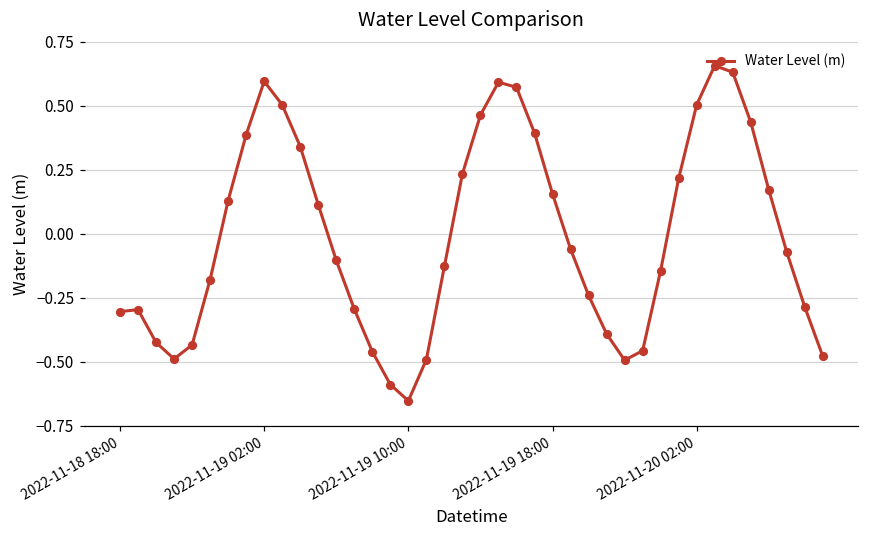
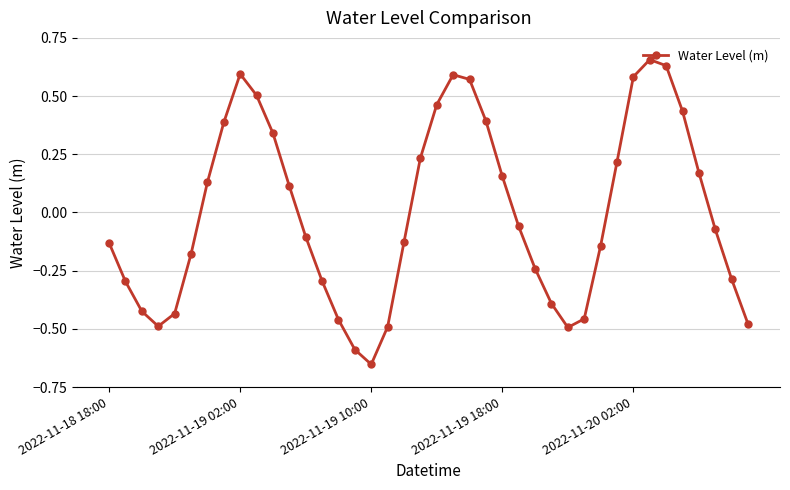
  {
-   "2022-11-18 18:00": -0.30,
+   "2022-11-18 18:00": -0.13,
    "2022-11-19 02:00": 0.60,
    "2022-11-19 10:00": -0.65,
    "2022-11-19 18:00": 0.16,
-   "2022-11-20 02:00": 0.50
+   "2022-11-20 02:00": 0.58
  }
